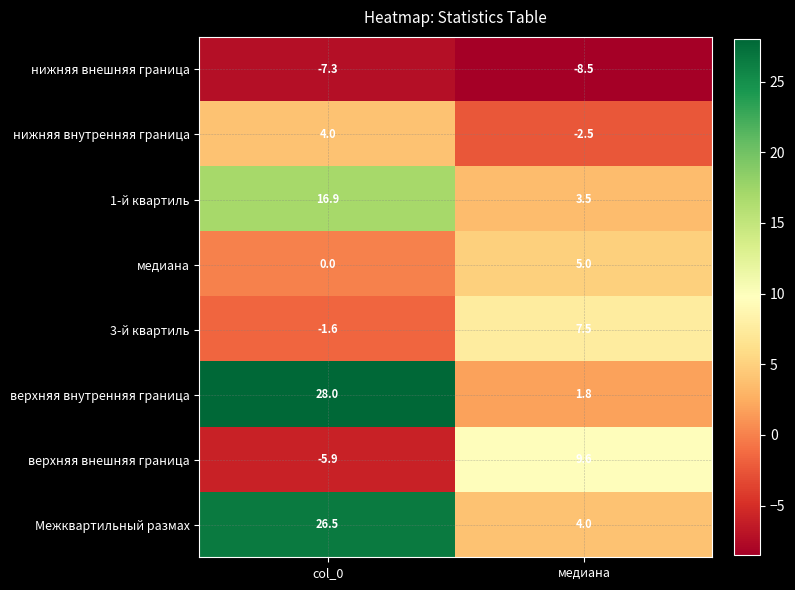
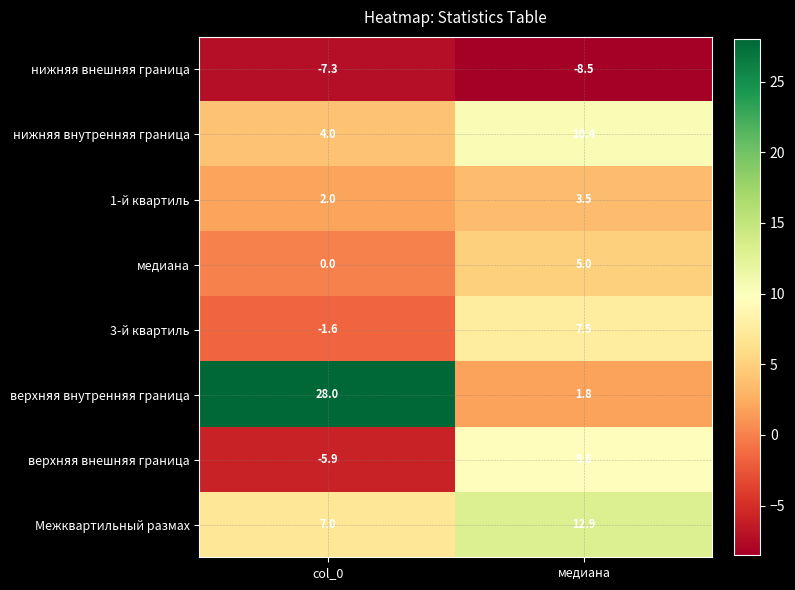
  {
    "нижняя внешняя граница": {
      "col_0": -7.3,
      "медиана": -8.5
    },
    "нижняя внутренняя граница": {
      "col_0": 4.0,
-     "медиана": -2.5
+     "медиана": 10.4
    },
    "1-й квартиль": {
-     "col_0": 16.9,
+     "col_0": 2.0,
      "медиана": 3.5
    },
    "медиана": {
      "col_0": 0.0,
      "медиана": 5.0
    },
    "3-й квартиль": {
      "col_0": -1.6,
      "медиана": 7.5
    },
    "верхняя внутренняя граница": {
      "col_0": 28.0,
      "медиана": 1.8
    },
    "верхняя внешняя граница": {
      "col_0": -5.9,
      "медиана": 9.6
    },
    "Межквартильный размах": {
-     "col_0": 26.5,
-     "медиана": 4.0
+     "col_0": 7.0,
+     "медиана": 12.9
    }
  }
